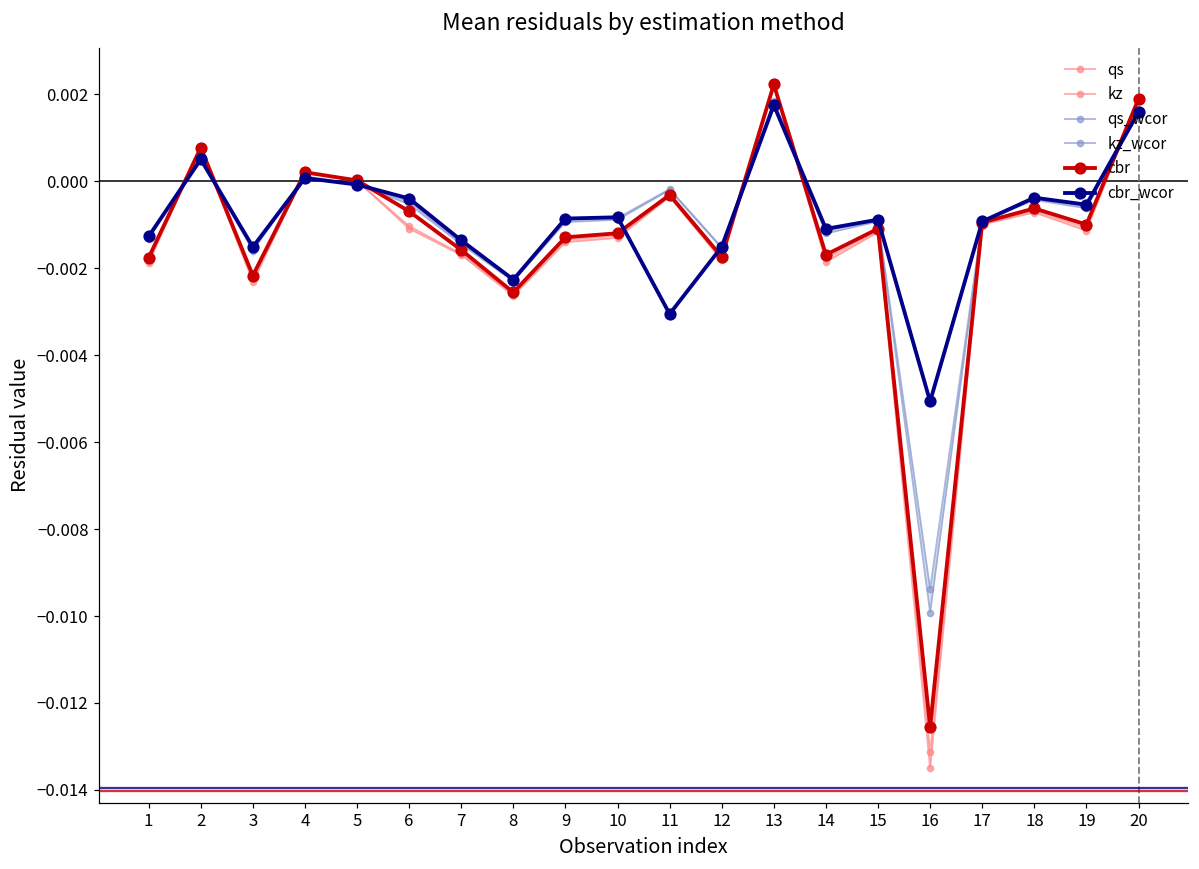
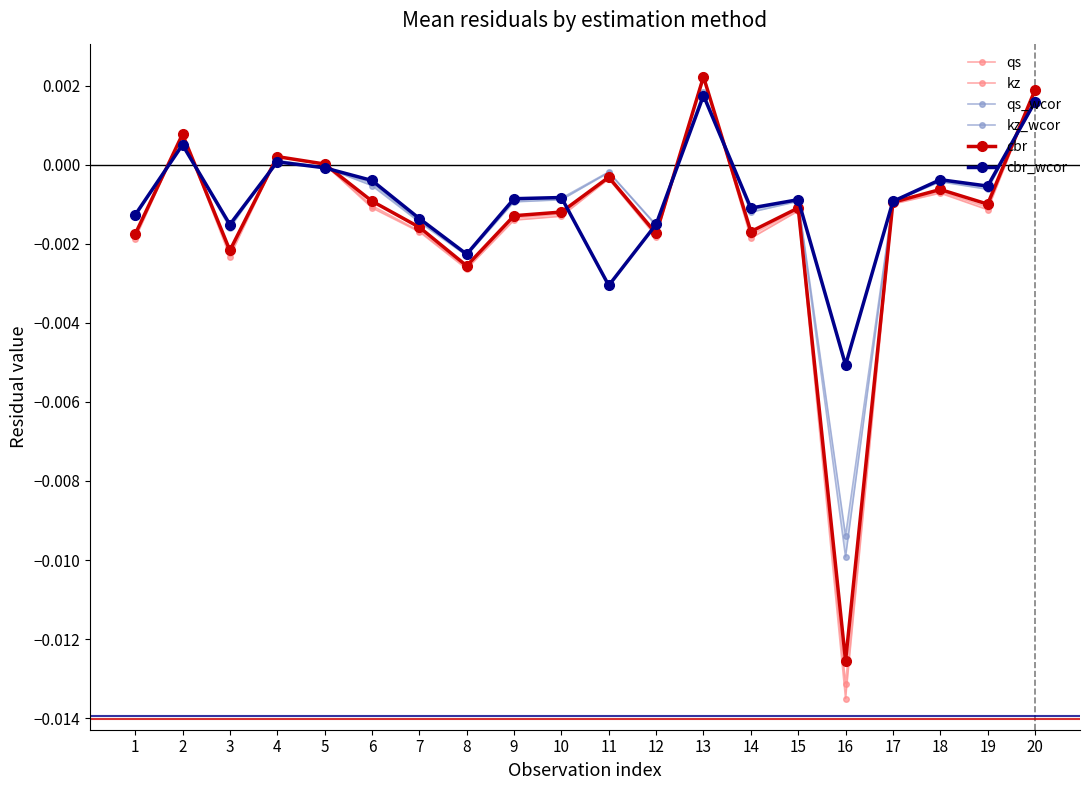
  {
    "cbr": {
-     "6": -0.0007,
+     "6": -0.0009,
      "7": -0.0016,
      "14": -0.0017,
      "16": -0.0126,
      "19": -0.0010
    },
    "cbr_wcor": {
      "11": -0.0031,
      "16": -0.0051
    }
  }
